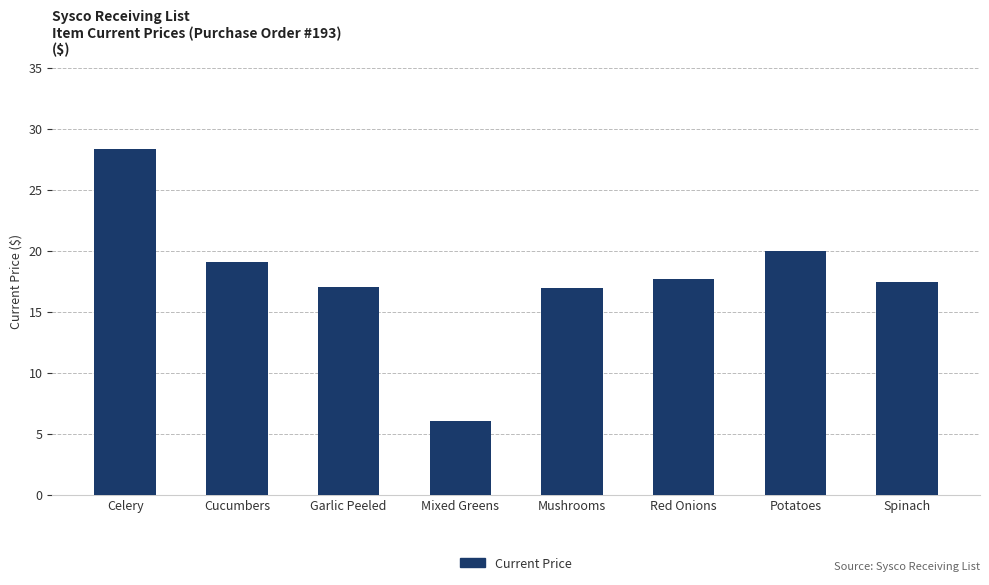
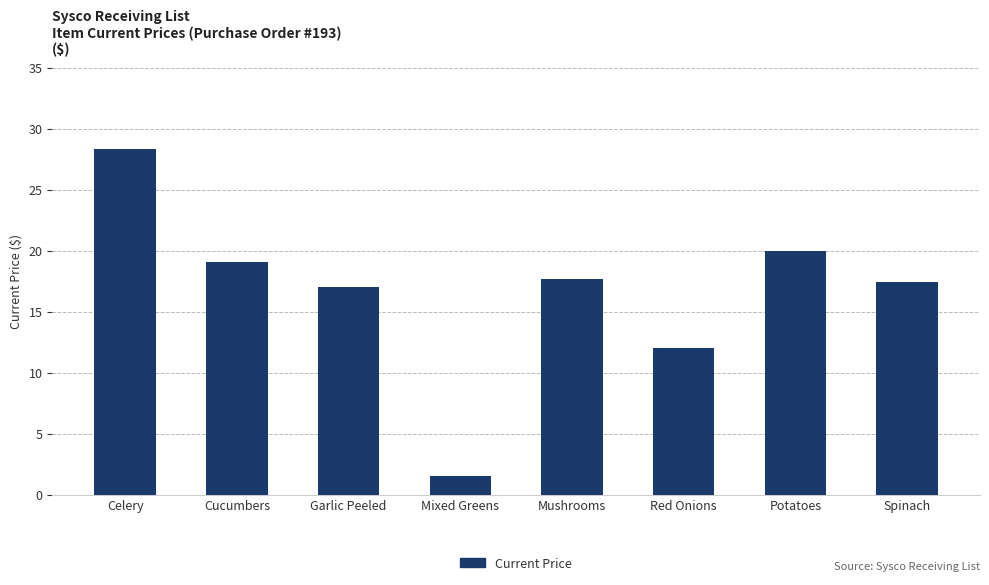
  {
    "Celery": 28.4,
    "Cucumbers": 19.1,
    "Garlic Peeled": 17.0,
-   "Mixed Greens": 6.0,
-   "Mushrooms": 16.9,
-   "Red Onions": 17.7,
+   "Mixed Greens": 1.6,
+   "Mushrooms": 17.7,
+   "Red Onions": 12.0,
    "Potatoes": 20.0,
    "Spinach": 17.4
  }
